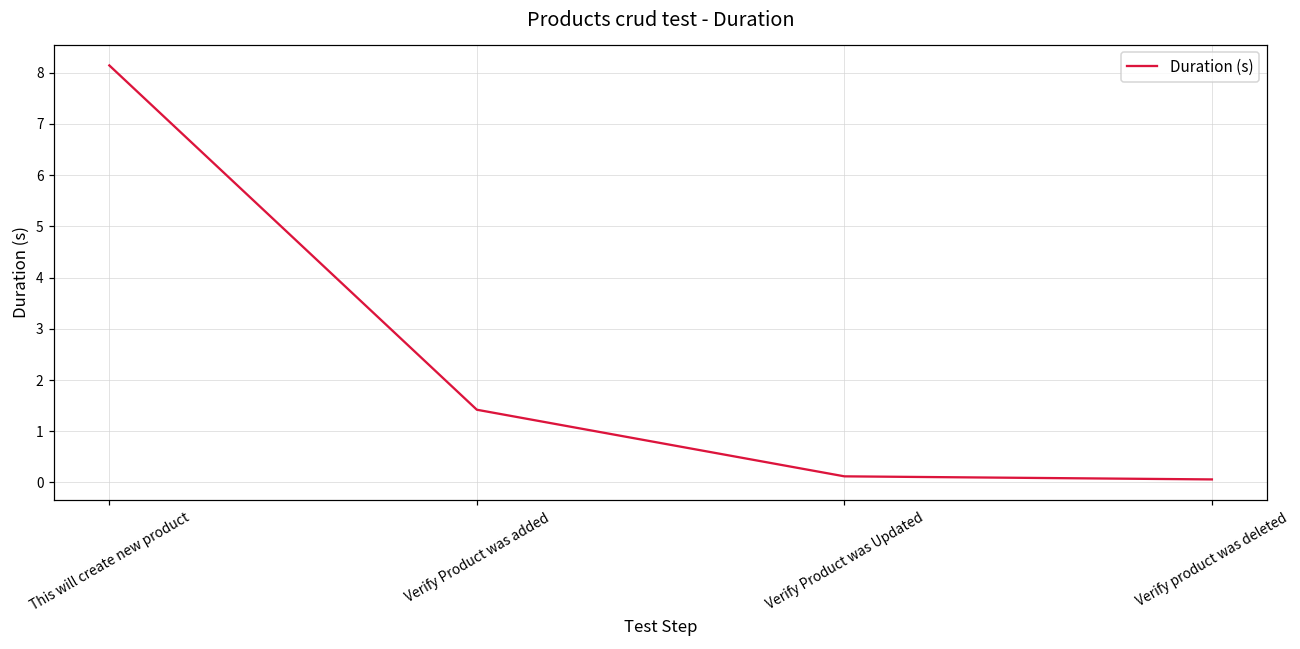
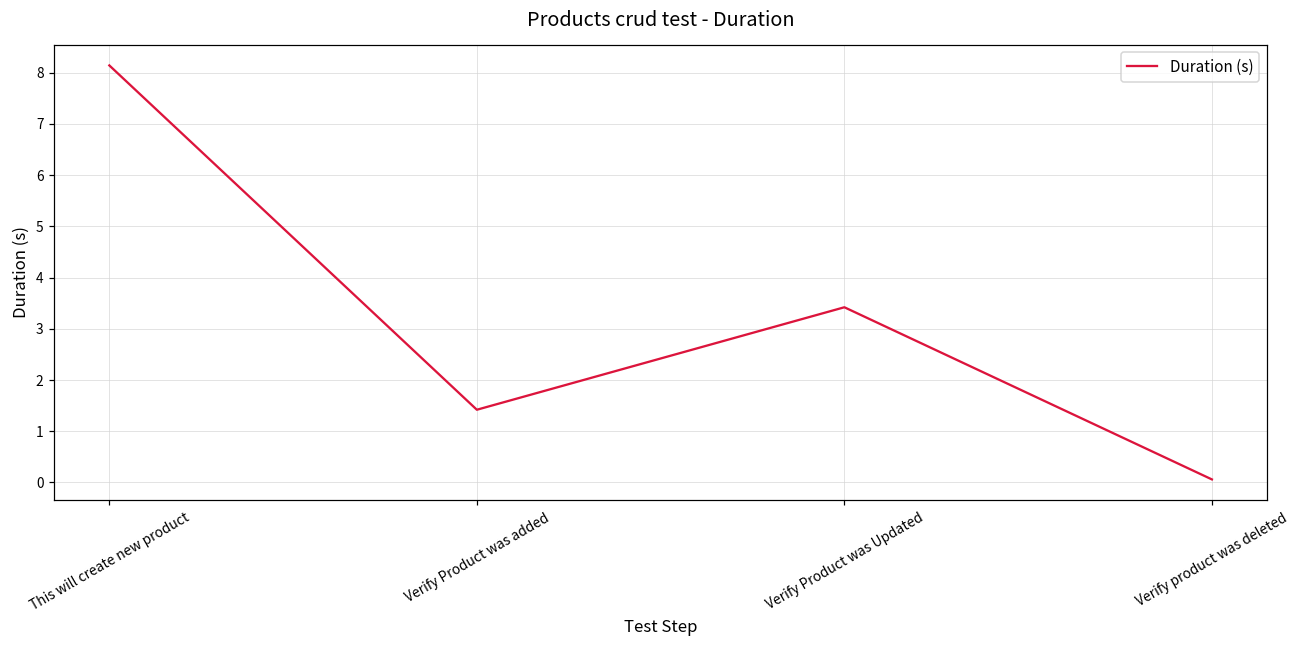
  {
    "This will create new product": 8.1,
    "Verify Product was added": 1.4,
-   "Verify Product was Updated": 0.1,
+   "Verify Product was Updated": 3.4,
    "Verify product was deleted": 0.1
  }
